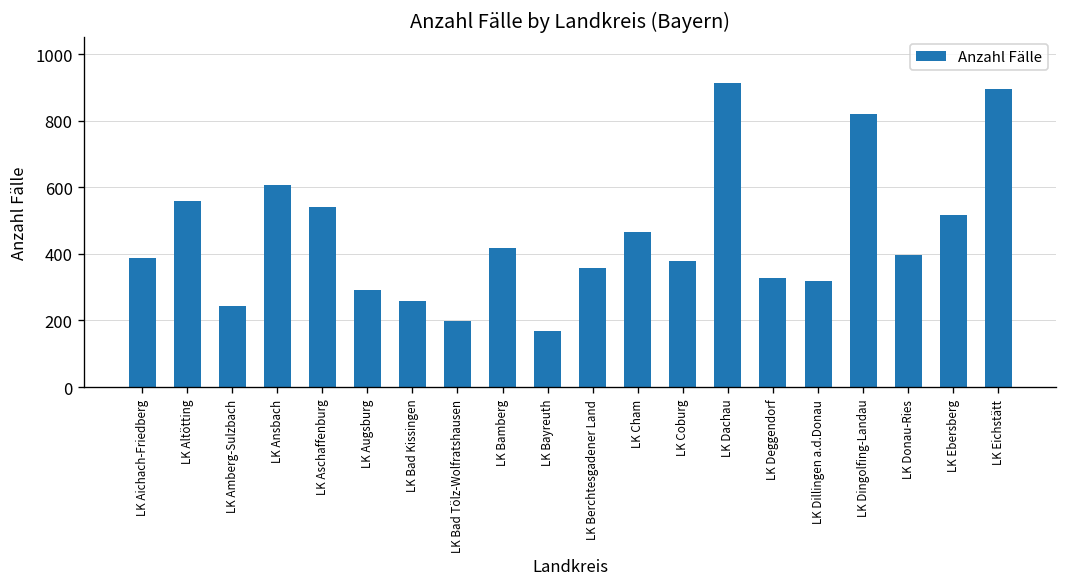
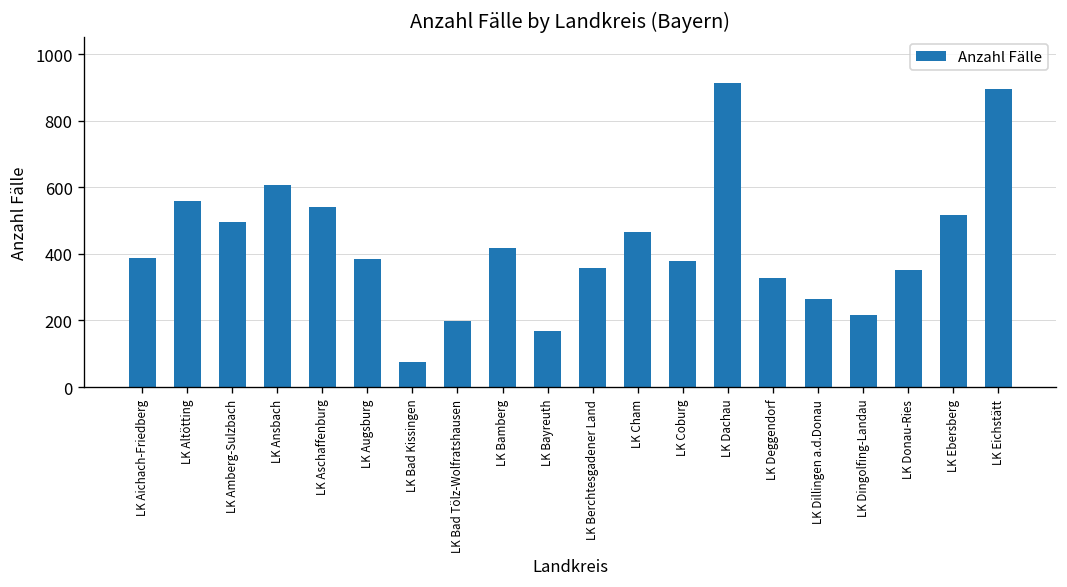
  {
    "LK Aichach-Friedberg": 390,
    "LK Altötting": 560,
-   "LK Amberg-Sulzbach": 240,
+   "LK Amberg-Sulzbach": 500,
    "LK Ansbach": 610,
    "LK Aschaffenburg": 540,
-   "LK Augsburg": 290,
-   "LK Bad Kissingen": 260,
+   "LK Augsburg": 390,
+   "LK Bad Kissingen": 80,
    "LK Bad Tölz-Wolfratshausen": 200,
    "LK Bamberg": 420,
    "LK Bayreuth": 170,
    "LK Berchtesgadener Land": 360,
    "LK Cham": 470,
    "LK Coburg": 380,
    "LK Dachau": 920,
    "LK Deggendorf": 330,
-   "LK Dillingen a.d.Donau": 320,
-   "LK Dingolfing-Landau": 820,
-   "LK Donau-Ries": 400,
+   "LK Dillingen a.d.Donau": 270,
+   "LK Dingolfing-Landau": 220,
+   "LK Donau-Ries": 350,
    "LK Ebersberg": 520,
    "LK Eichstätt": 900
  }
